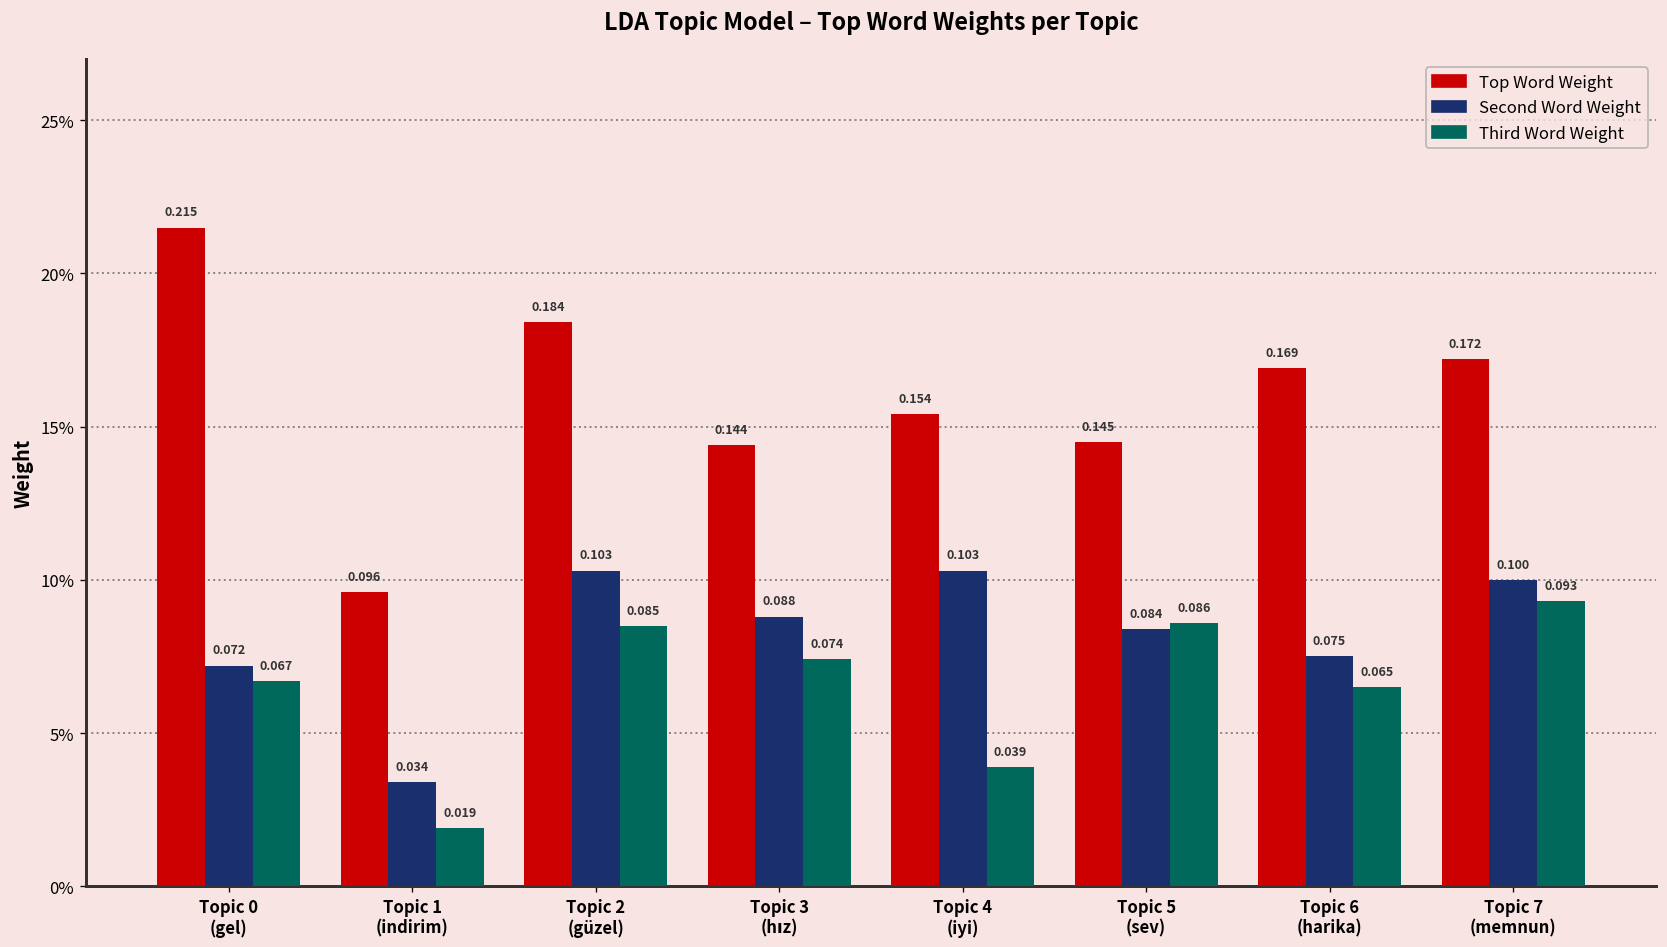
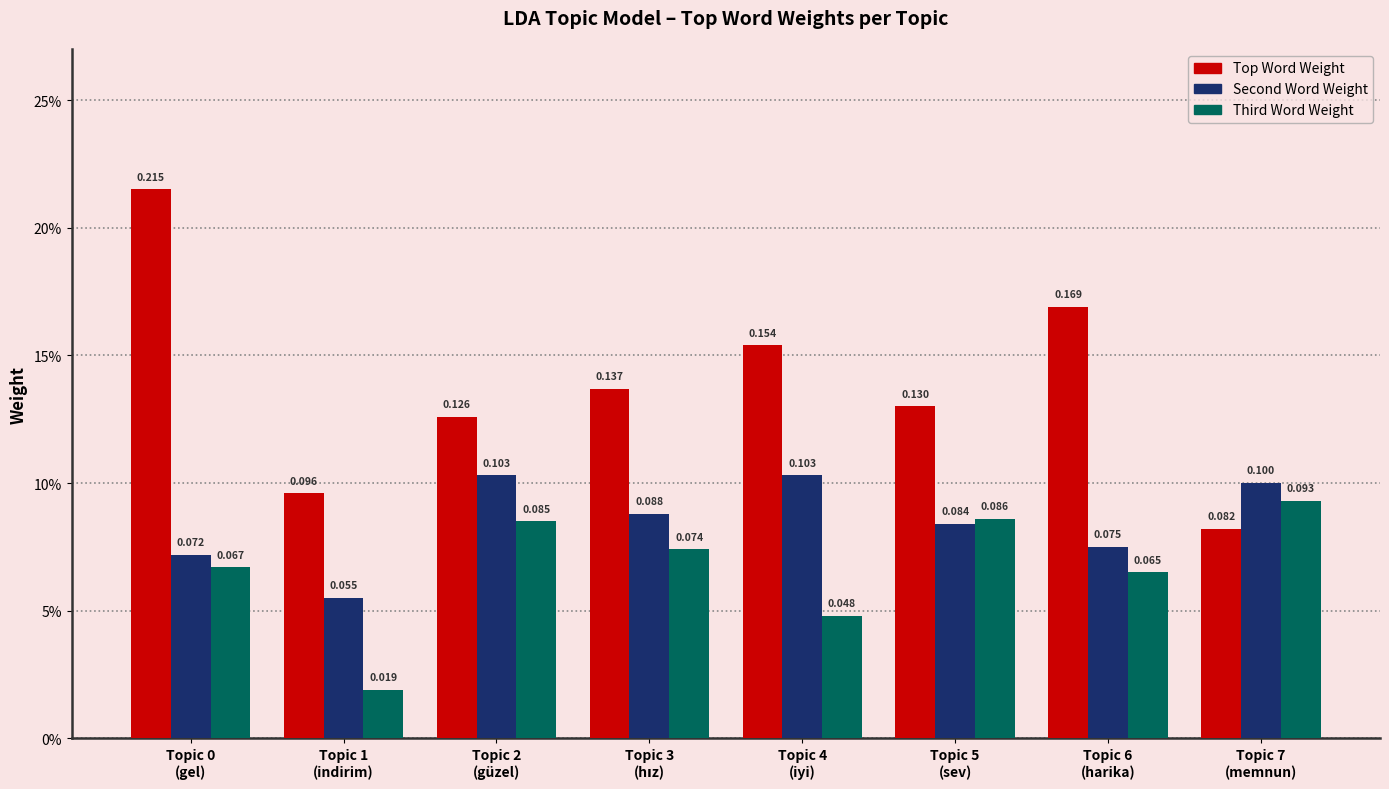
  {
    "Top Word Weight": {
      "Topic 0 (gel)": 0.215,
      "Topic 1 (indirim)": 0.096,
-     "Topic 2 (güzel)": 0.184,
-     "Topic 3 (hız)": 0.144,
+     "Topic 2 (güzel)": 0.126,
+     "Topic 3 (hız)": 0.137,
      "Topic 4 (iyi)": 0.154,
-     "Topic 5 (sev)": 0.145,
+     "Topic 5 (sev)": 0.130,
      "Topic 6 (harika)": 0.169,
-     "Topic 7 (memnun)": 0.172
+     "Topic 7 (memnun)": 0.082
    },
    "Second Word Weight": {
      "Topic 0 (gel)": 0.072,
-     "Topic 1 (indirim)": 0.034,
+     "Topic 1 (indirim)": 0.055,
      "Topic 2 (güzel)": 0.103,
      "Topic 3 (hız)": 0.088,
      "Topic 4 (iyi)": 0.103,
      "Topic 5 (sev)": 0.084,
      "Topic 6 (harika)": 0.075,
      "Topic 7 (memnun)": 0.100
    },
    "Third Word Weight": {
      "Topic 0 (gel)": 0.067,
      "Topic 1 (indirim)": 0.019,
      "Topic 2 (güzel)": 0.085,
      "Topic 3 (hız)": 0.074,
-     "Topic 4 (iyi)": 0.039,
+     "Topic 4 (iyi)": 0.048,
      "Topic 5 (sev)": 0.086,
      "Topic 6 (harika)": 0.065,
      "Topic 7 (memnun)": 0.093
    }
  }
